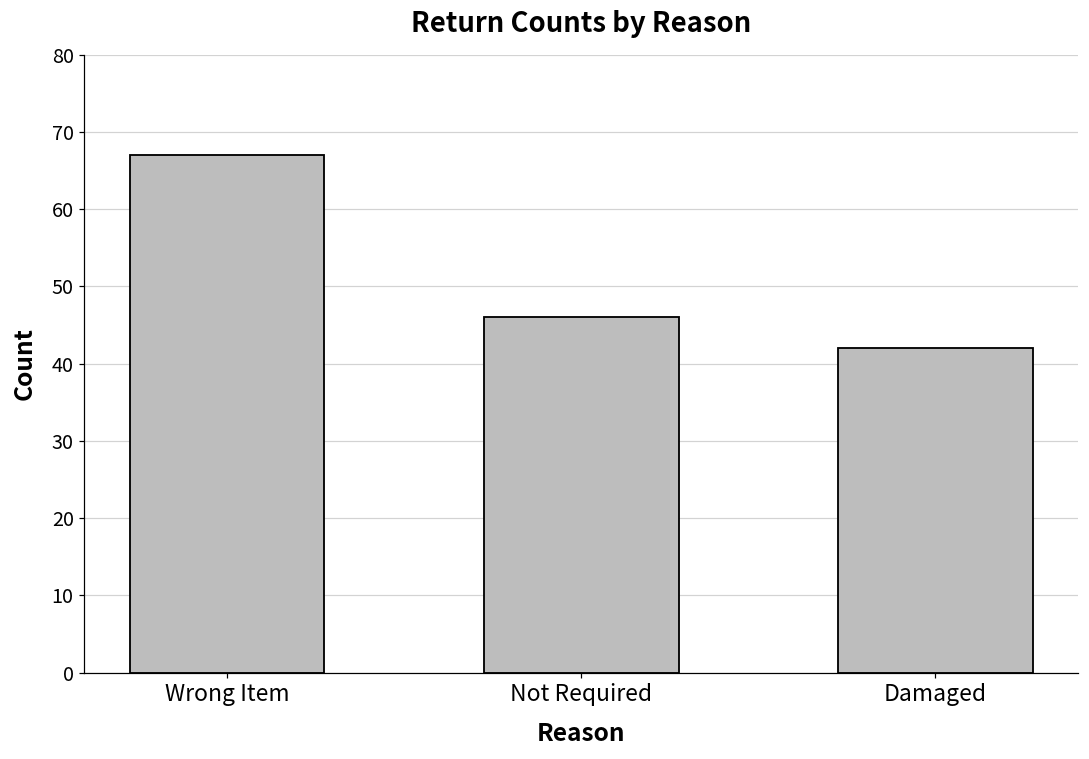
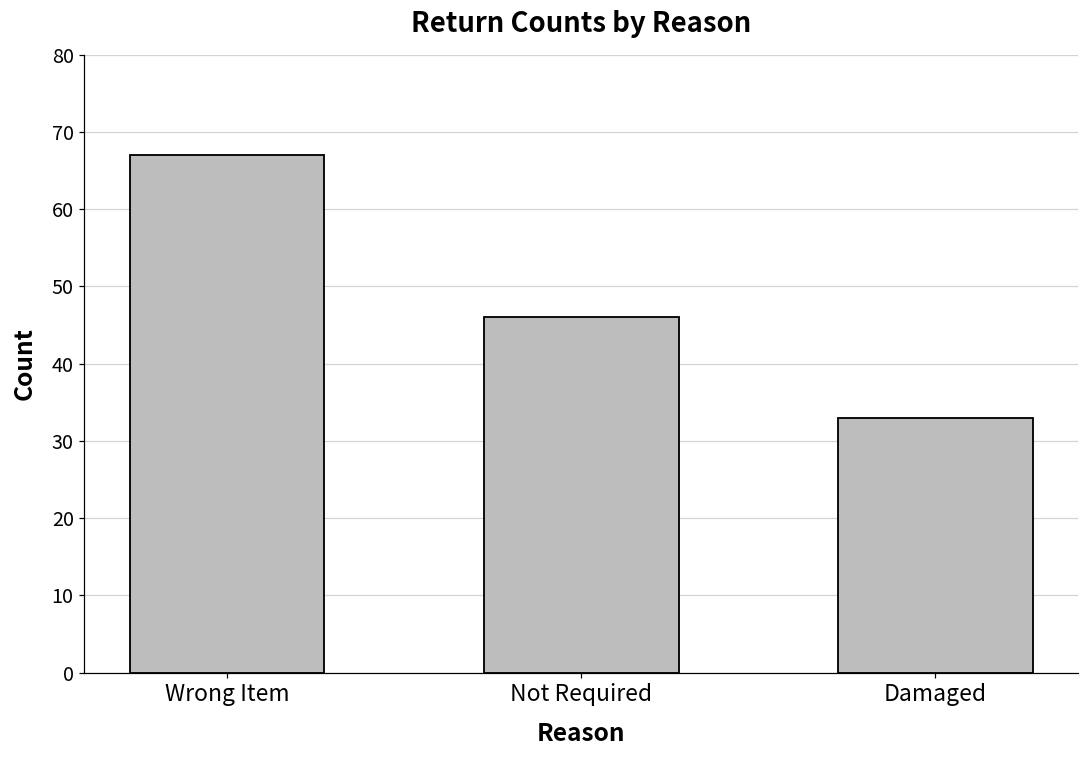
  {
    "Wrong Item": 67,
    "Not Required": 46,
-   "Damaged": 42
+   "Damaged": 33
  }
